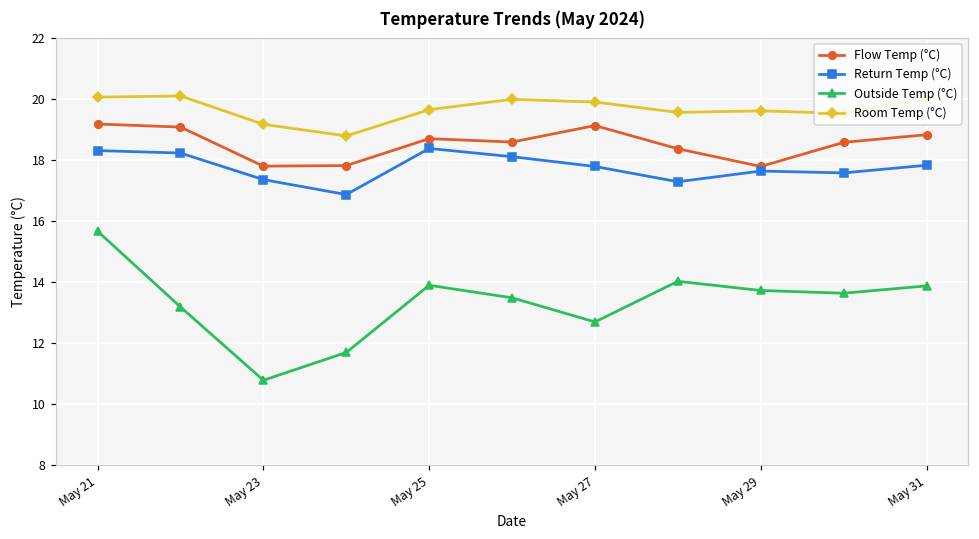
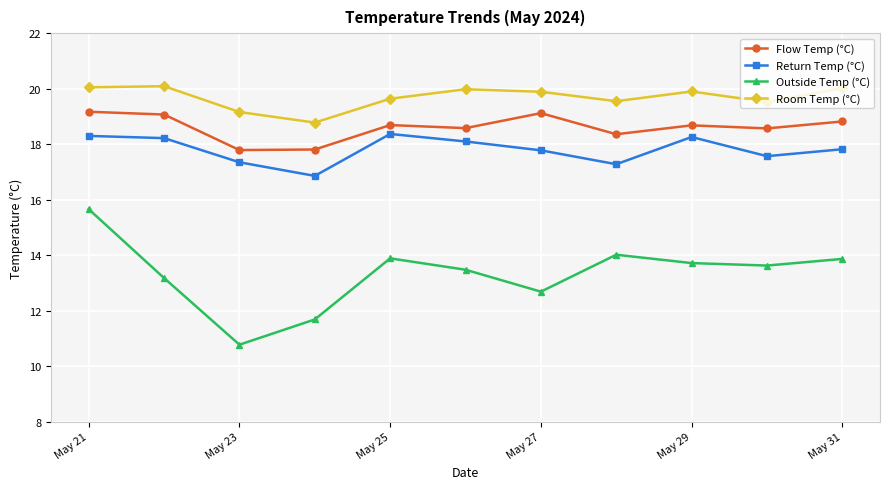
  {
    "Flow Temp (°C)": {
      "May 21": 19.2,
      "May 23": 17.8,
      "May 25": 18.7,
      "May 27": 19.1,
-     "May 29": 17.8,
+     "May 29": 18.7,
      "May 31": 18.8
    },
    "Return Temp (°C)": {
      "May 21": 18.3,
      "May 23": 17.4,
      "May 25": 18.4,
      "May 27": 17.8,
-     "May 29": 17.6,
+     "May 29": 18.3,
      "May 31": 17.8
    },
    "Outside Temp (°C)": {
      "May 21": 15.7,
      "May 23": 10.8,
      "May 25": 13.9,
      "May 27": 12.7,
      "May 29": 13.7,
      "May 31": 13.9
    },
    "Room Temp (°C)": {
      "May 21": 20.1,
      "May 23": 19.2,
      "May 25": 19.6,
      "May 27": 19.9,
-     "May 29": 19.6
+     "May 29": 19.9
    }
  }
